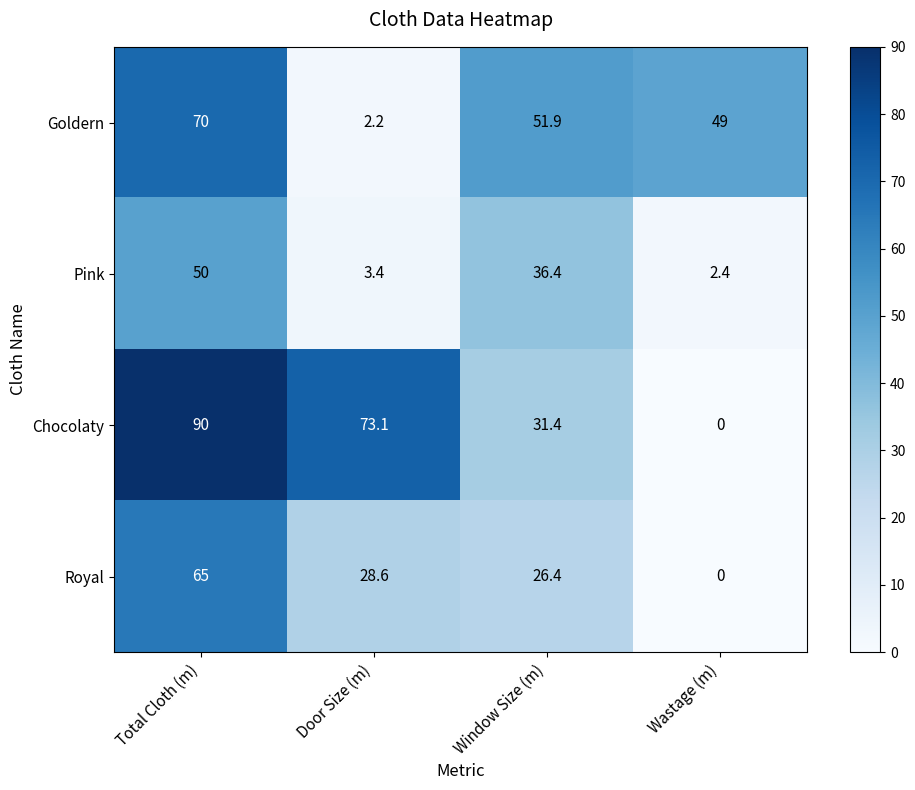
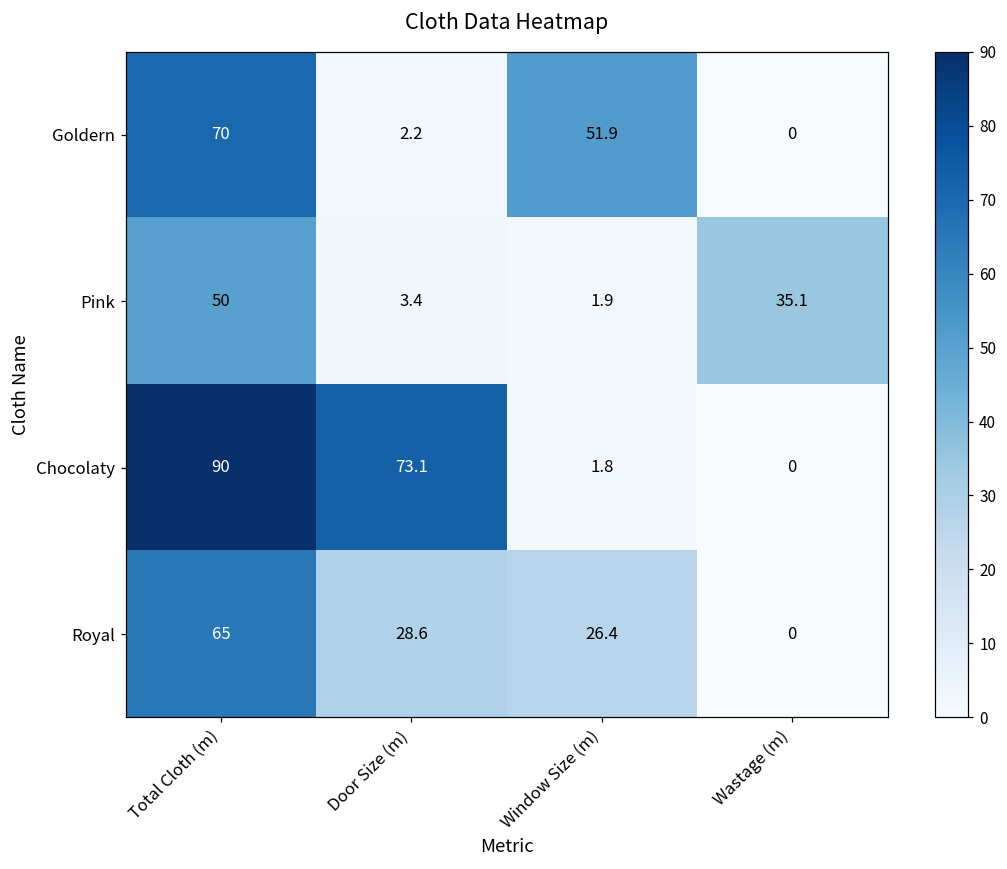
  {
    "Goldern": {
      "Total Cloth (m)": 70,
      "Door Size (m)": 2.2,
      "Window Size (m)": 51.9,
-     "Wastage (m)": 49
+     "Wastage (m)": 0
    },
    "Pink": {
      "Total Cloth (m)": 50,
      "Door Size (m)": 3.4,
-     "Window Size (m)": 36.4,
-     "Wastage (m)": 2.4
+     "Window Size (m)": 1.9,
+     "Wastage (m)": 35.1
    },
    "Chocolaty": {
      "Total Cloth (m)": 90,
      "Door Size (m)": 73.1,
-     "Window Size (m)": 31.4,
+     "Window Size (m)": 1.8,
      "Wastage (m)": 0
    },
    "Royal": {
      "Total Cloth (m)": 65,
      "Door Size (m)": 28.6,
      "Window Size (m)": 26.4,
      "Wastage (m)": 0
    }
  }
